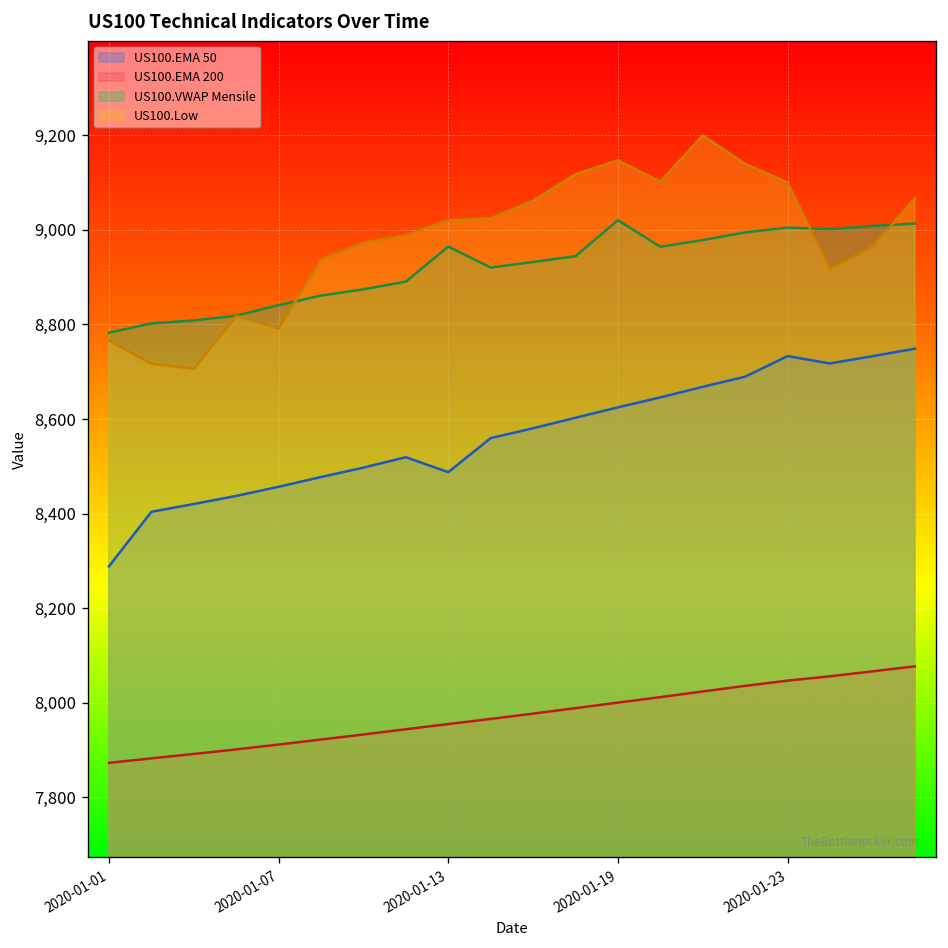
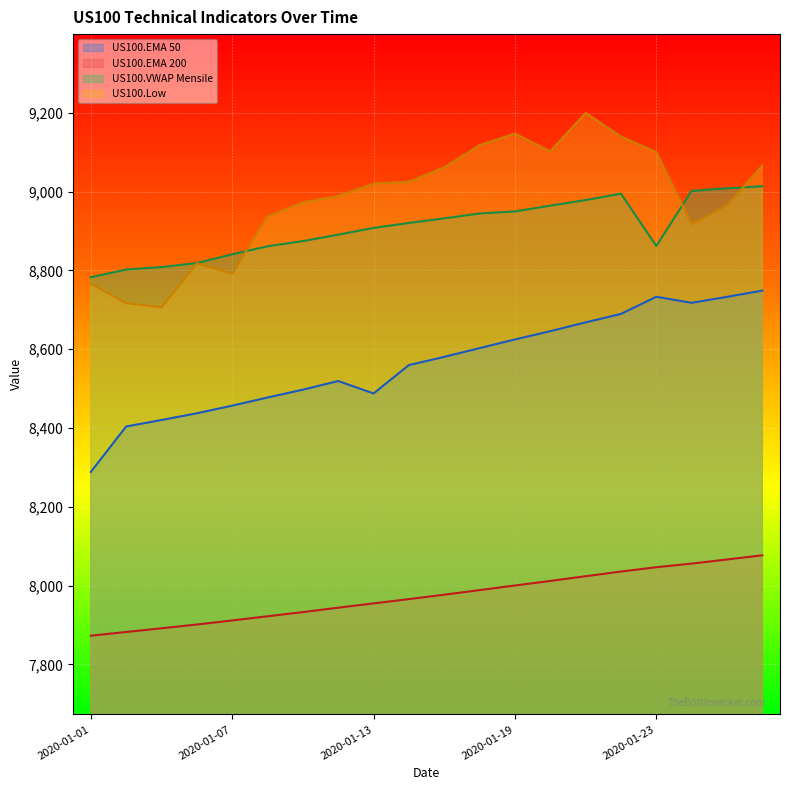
  {
    "US100.EMA 50": {
      "2020-01-01": "8,290",
      "2020-01-07": "8,460",
      "2020-01-13": "8,490",
      "2020-01-19": "8,620",
      "2020-01-23": "8,730"
    },
    "US100.VWAP Mensile": {
      "2020-01-01": "8,780",
      "2020-01-07": "8,840",
-     "2020-01-13": "8,960",
-     "2020-01-19": "9,020",
-     "2020-01-23": "9,000"
+     "2020-01-13": "8,910",
+     "2020-01-19": "8,950",
+     "2020-01-23": "8,860"
    }
  }
